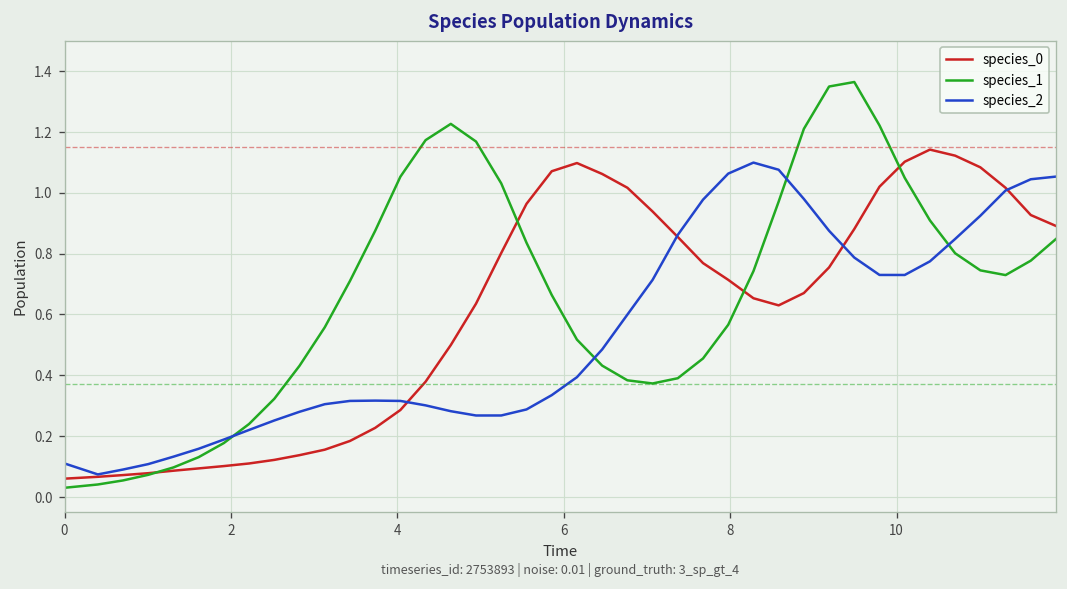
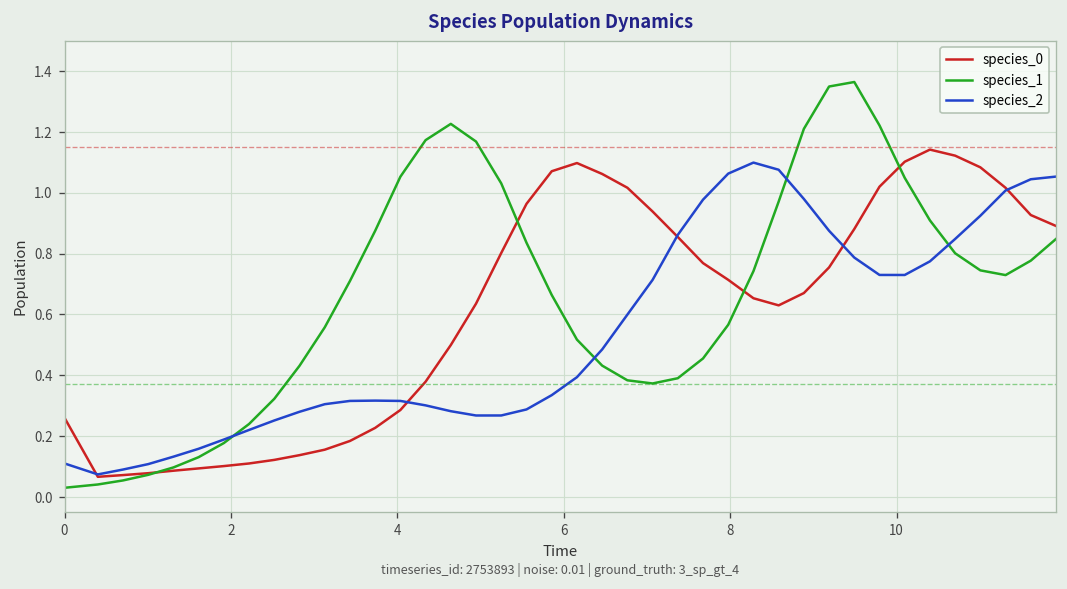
  {
    "species_0": {
-     "0": 0.06
+     "0": 0.26
    },
    "species_1": {
      "0": 0.03
    },
    "species_2": {
      "0": 0.11
    }
  }
